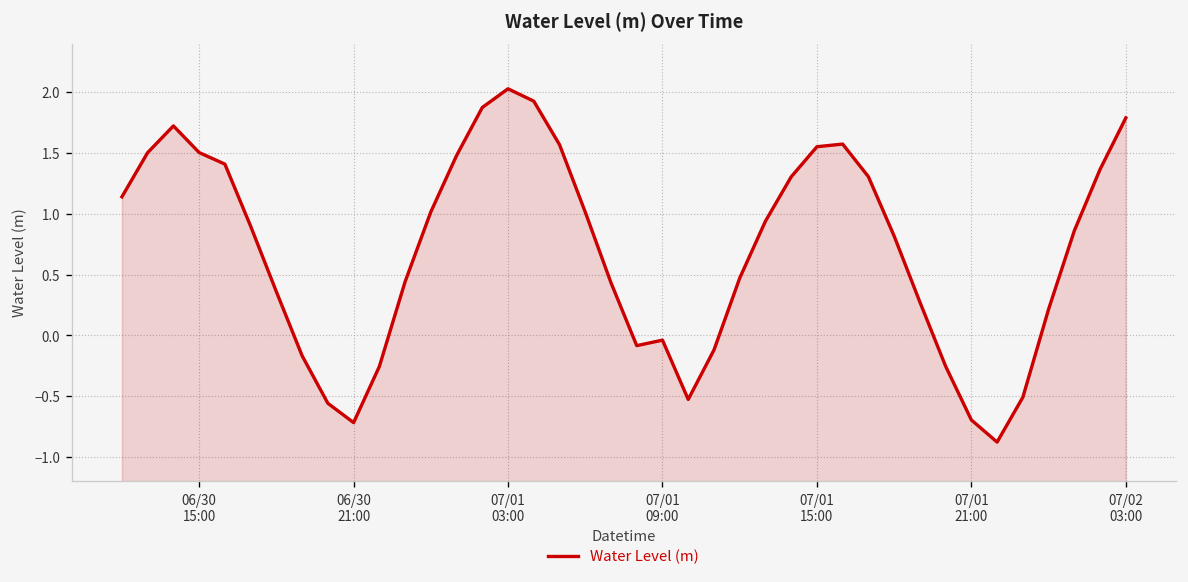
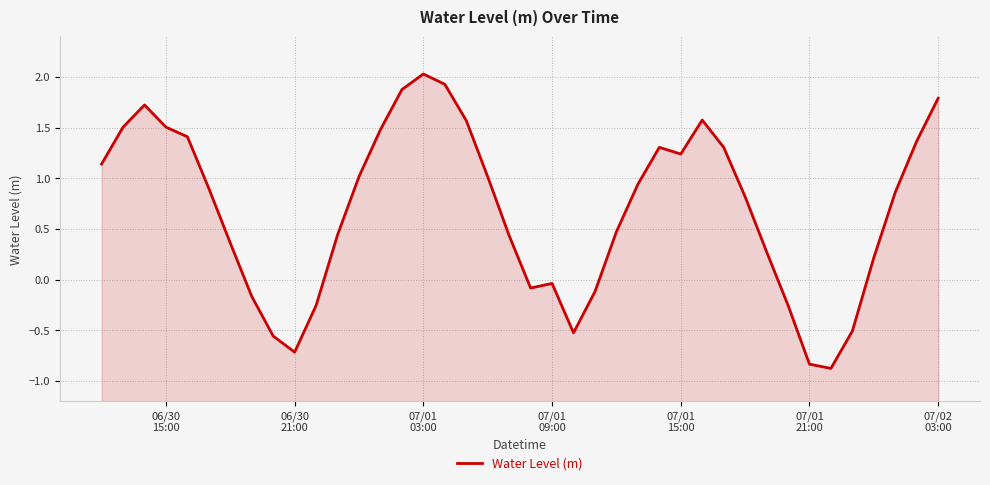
  {
    "06/30 15:00": 1.50,
    "06/30 21:00": -0.72,
    "07/01 03:00": 2.03,
    "07/01 09:00": -0.04,
-   "07/01 15:00": 1.55,
-   "07/01 21:00": -0.70,
+   "07/01 15:00": 1.24,
+   "07/01 21:00": -0.84,
    "07/02 03:00": 1.79
  }
